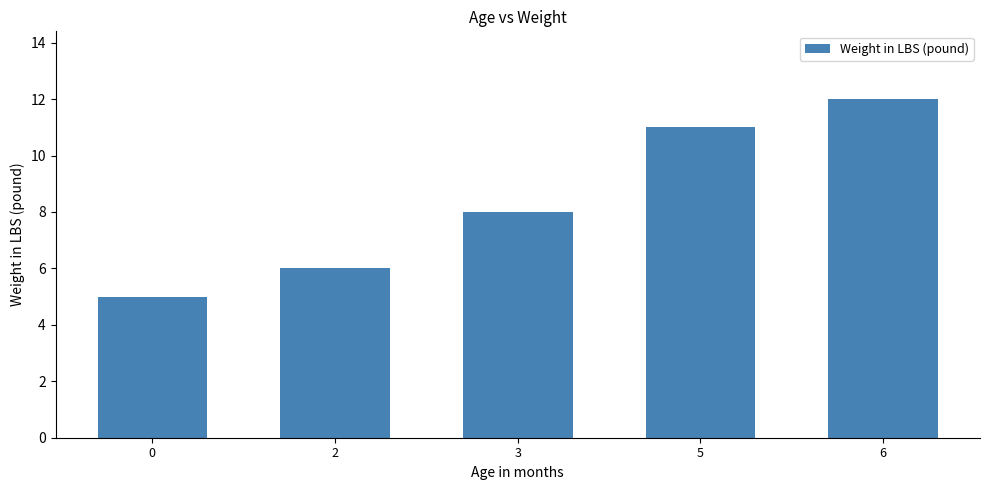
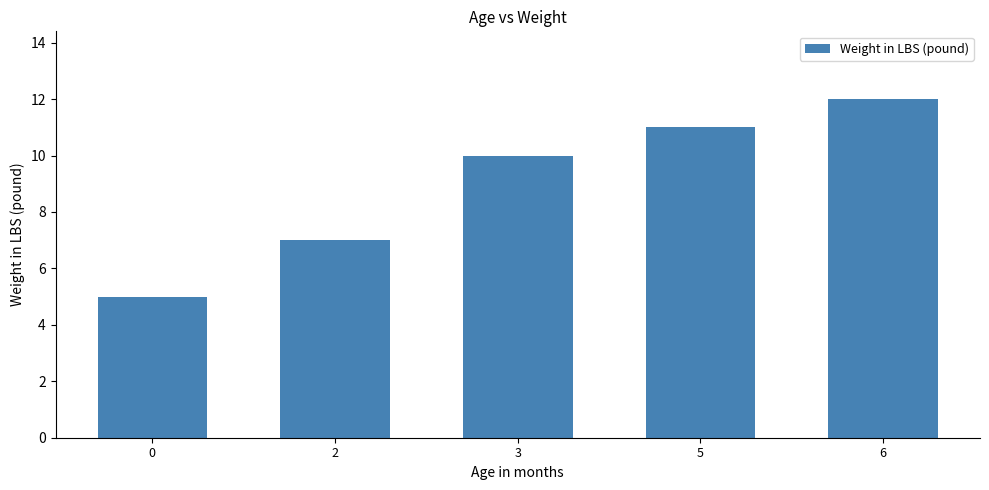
  {
    "0": 5,
-   "2": 6,
-   "3": 8,
+   "2": 7,
+   "3": 10,
    "5": 11,
    "6": 12
  }
